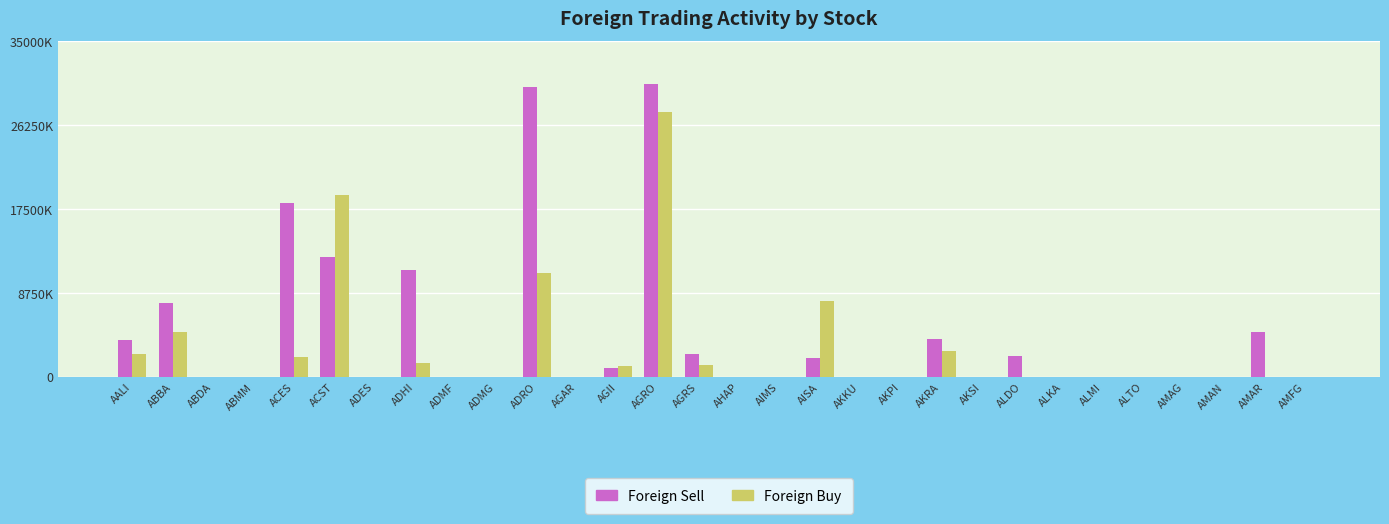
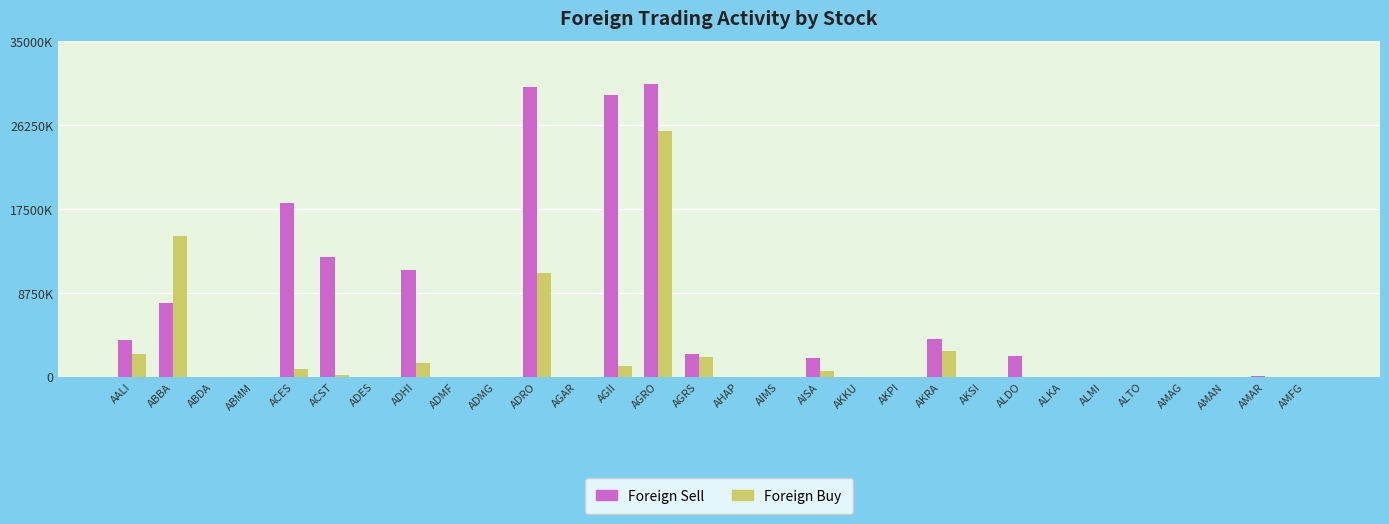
  {
    "Foreign Sell": {
      "AALI": 4000000,
      "ABBA": 8000000,
      "ABDA": 0,
      "ABMM": 0,
      "ACES": 18000000,
      "ACST": 13000000,
      "ADES": 0,
      "ADHI": 11000000,
      "ADMG": 0,
      "ADRO": 30000000,
      "AGAR": 0,
-     "AGII": 1000000,
+     "AGII": 29000000,
      "AGRO": 31000000,
      "AGRS": 2000000,
      "AHAP": 0,
      "AIMS": 0,
      "AISA": 2000000,
      "AKKU": 0,
      "AKPI": 0,
      "AKRA": 4000000,
      "AKSI": 0,
      "ALDO": 2000000,
      "ALKA": 0,
      "ALMI": 0,
      "ALTO": 0,
      "AMAG": 0,
      "AMAN": 0,
-     "AMAR": 5000000,
+     "AMAR": 0,
      "AMFG": 0
    },
    "Foreign Buy": {
      "AALI": 2000000,
-     "ABBA": 5000000,
+     "ABBA": 15000000,
      "ABDA": 0,
-     "ACES": 2000000,
-     "ACST": 19000000,
+     "ACES": 1000000,
+     "ACST": 0,
      "ADES": 0,
      "ADHI": 1000000,
      "ADMG": 0,
      "ADRO": 11000000,
      "AGAR": 0,
      "AGII": 1000000,
-     "AGRO": 28000000,
-     "AGRS": 1000000,
+     "AGRO": 26000000,
+     "AGRS": 2000000,
      "AHAP": 0,
      "AIMS": 0,
-     "AISA": 8000000,
+     "AISA": 1000000,
      "AKKU": 0,
      "AKPI": 0,
      "AKRA": 3000000,
      "AKSI": 0,
      "ALDO": 0,
      "ALKA": 0,
      "ALMI": 0,
      "ALTO": 0,
      "AMAG": 0,
      "AMAN": 0,
      "AMAR": 0,
      "AMFG": 0
    }
  }
